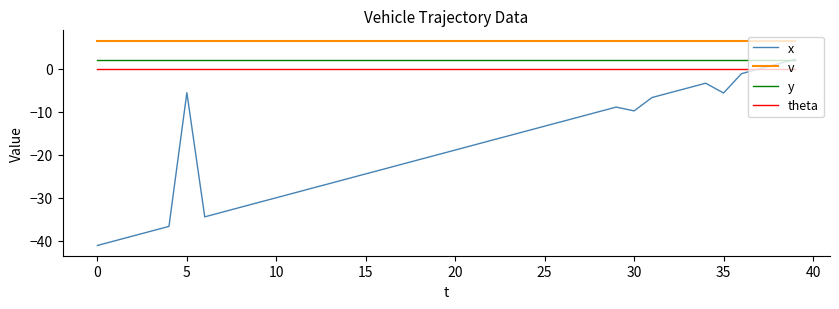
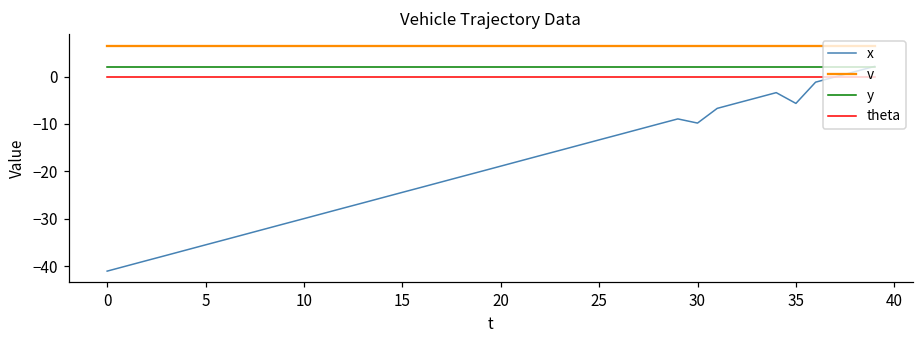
  {
    "x": {
      "0": -41,
-     "5": -6,
+     "5": -36,
      "10": -30,
      "15": -24,
      "20": -19,
      "25": -13,
      "30": -10,
      "35": -6
    },
    "v": {
      "0": 6,
      "5": 6,
      "10": 6,
      "15": 6,
      "20": 6,
      "25": 6,
      "30": 6,
      "35": 6
    },
    "y": {
      "0": 2,
      "5": 2,
      "10": 2,
      "15": 2,
      "20": 2,
      "25": 2,
      "30": 2,
      "35": 2
    },
    "theta": {
      "0": 0,
      "5": 0,
      "10": 0,
      "15": 0,
      "20": 0,
      "25": 0,
      "30": 0,
      "35": 0
    }
  }
